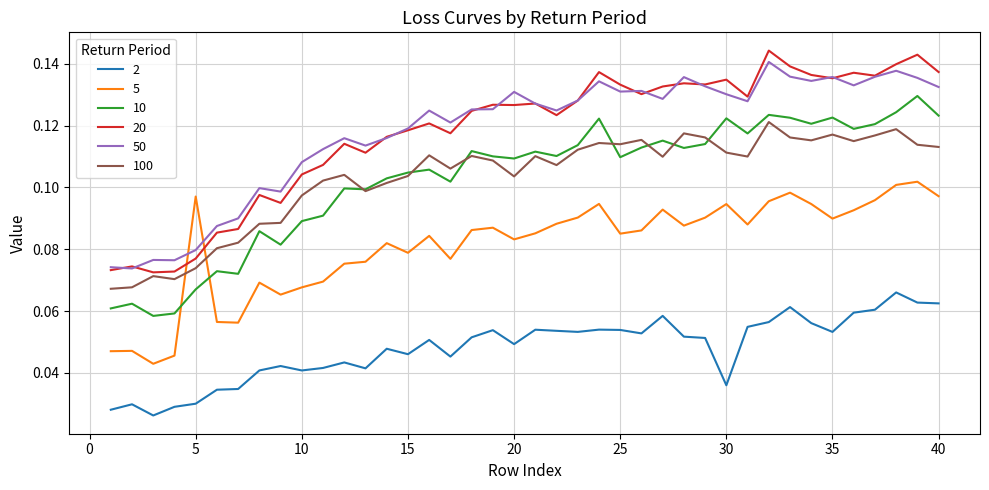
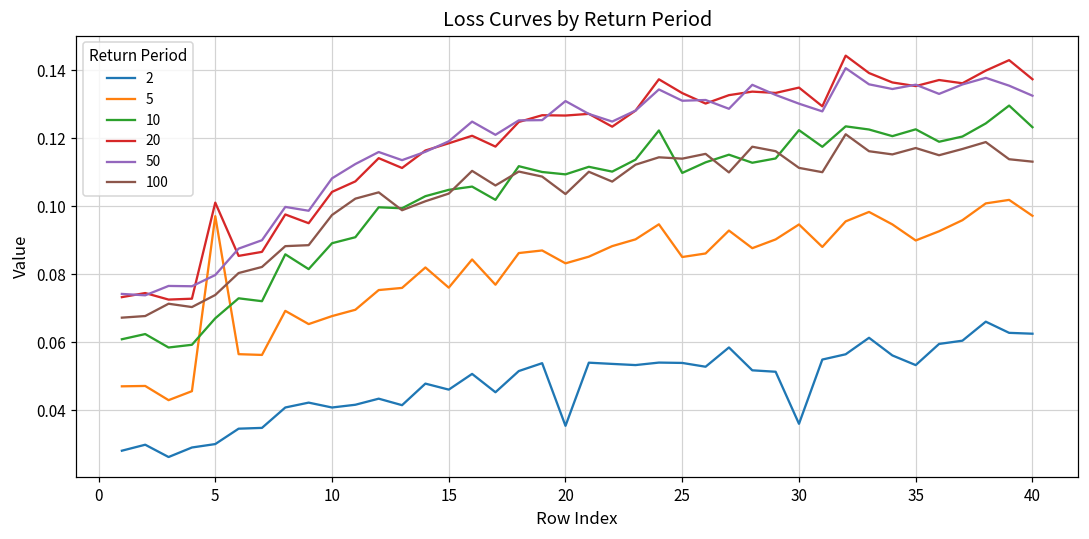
  {
    "2": {
      "5": 0.030,
      "10": 0.041,
      "15": 0.046,
-     "20": 0.049,
+     "20": 0.035,
      "25": 0.054,
      "30": 0.036,
      "35": 0.053,
      "40": 0.062
    },
    "5": {
      "5": 0.097,
      "10": 0.068,
-     "15": 0.079,
+     "15": 0.076,
      "20": 0.083,
      "25": 0.085,
      "30": 0.095,
      "35": 0.090,
      "40": 0.097
    },
    "10": {
      "5": 0.067,
      "10": 0.089,
      "15": 0.105,
      "20": 0.109,
      "25": 0.110,
      "30": 0.122,
      "35": 0.123,
      "40": 0.123
    },
    "20": {
-     "5": 0.077,
+     "5": 0.101,
      "10": 0.104,
      "20": 0.127,
      "25": 0.133,
      "30": 0.135,
      "40": 0.137
    },
    "50": {
      "5": 0.080,
      "10": 0.108,
      "20": 0.131,
      "25": 0.131,
      "30": 0.130,
      "40": 0.132
    },
    "100": {
      "5": 0.074,
      "10": 0.097,
      "15": 0.104,
      "20": 0.104,
      "25": 0.114,
      "30": 0.111,
      "35": 0.117,
      "40": 0.113
    }
  }
